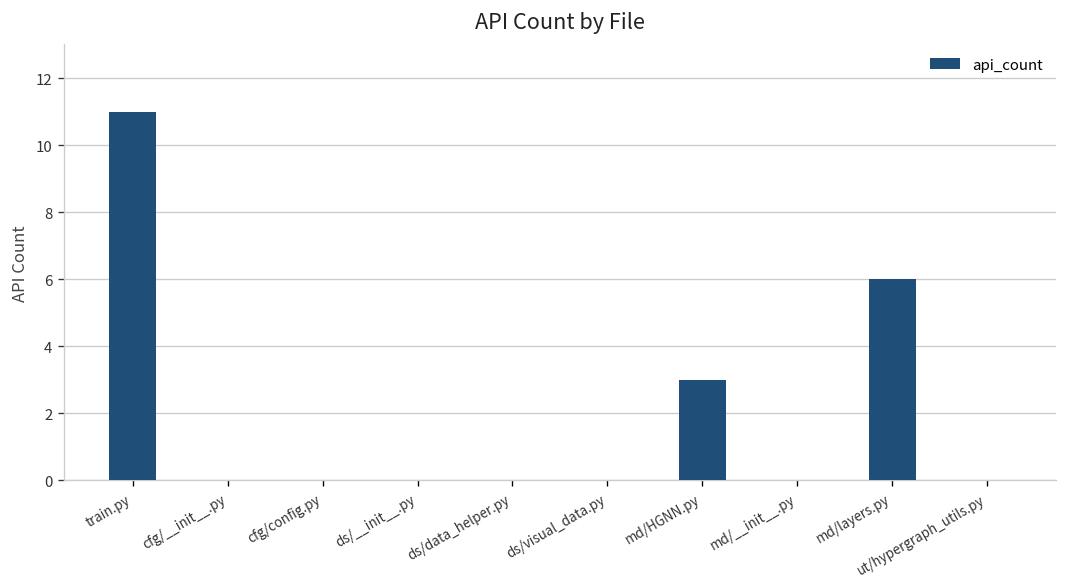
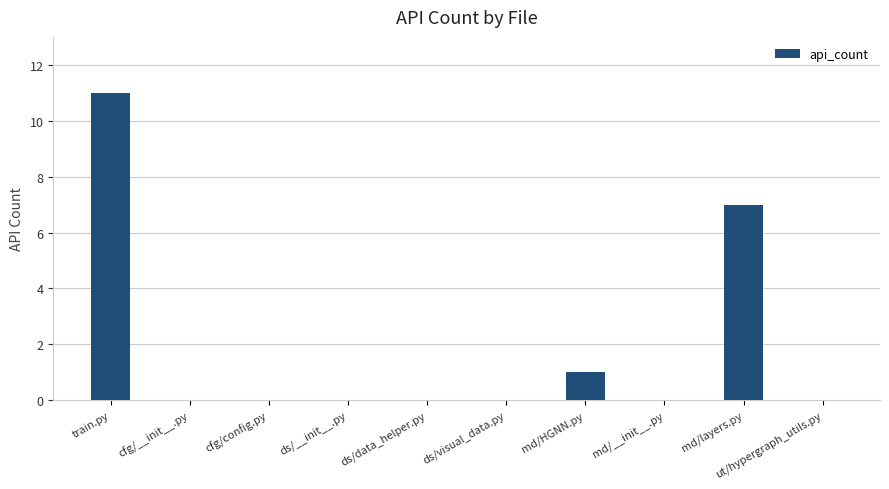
  {
    "train.py": 11,
    "cfg/__init__.py": 0,
    "cfg/config.py": 0,
    "ds/__init__.py": 0,
    "ds/data_helper.py": 0,
    "ds/visual_data.py": 0,
-   "md/HGNN.py": 3,
+   "md/HGNN.py": 1,
    "md/__init__.py": 0,
-   "md/layers.py": 6,
+   "md/layers.py": 7,
    "ut/hypergraph_utils.py": 0
  }
